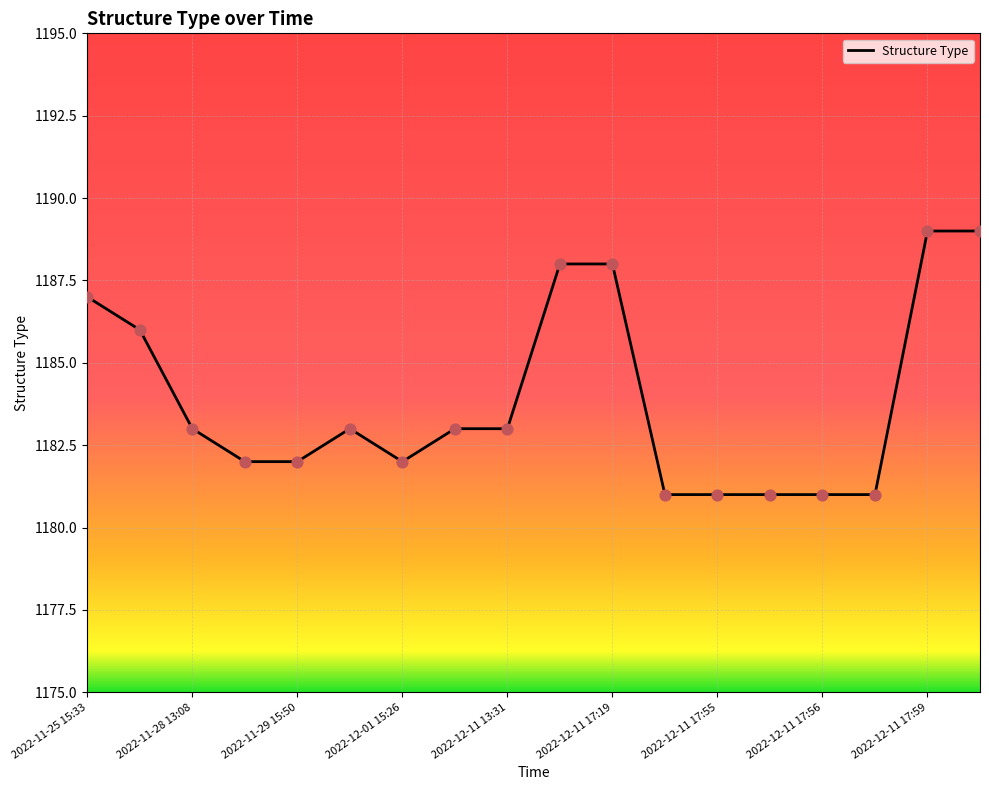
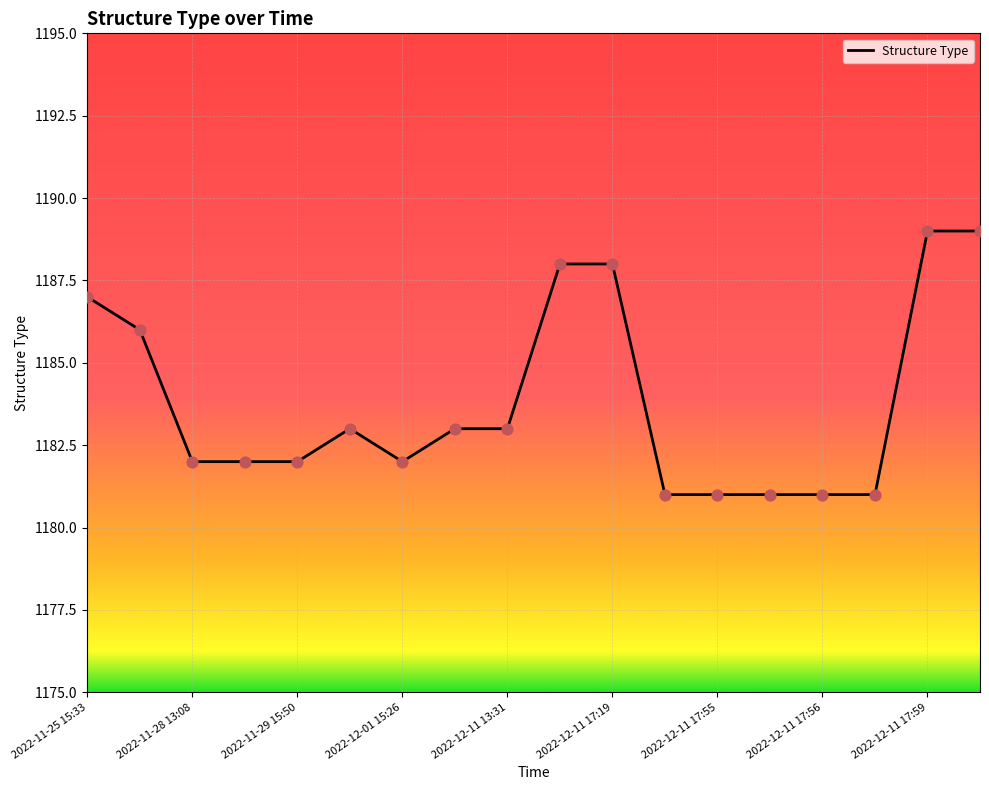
  {
    "2022-11-25 15:33": 1187,
-   "2022-11-28 13:08": 1183,
+   "2022-11-28 13:08": 1182,
    "2022-11-29 15:50": 1182,
    "2022-12-01 15:26": 1182,
    "2022-12-11 13:31": 1183,
    "2022-12-11 17:19": 1188,
    "2022-12-11 17:59": 1189
  }
